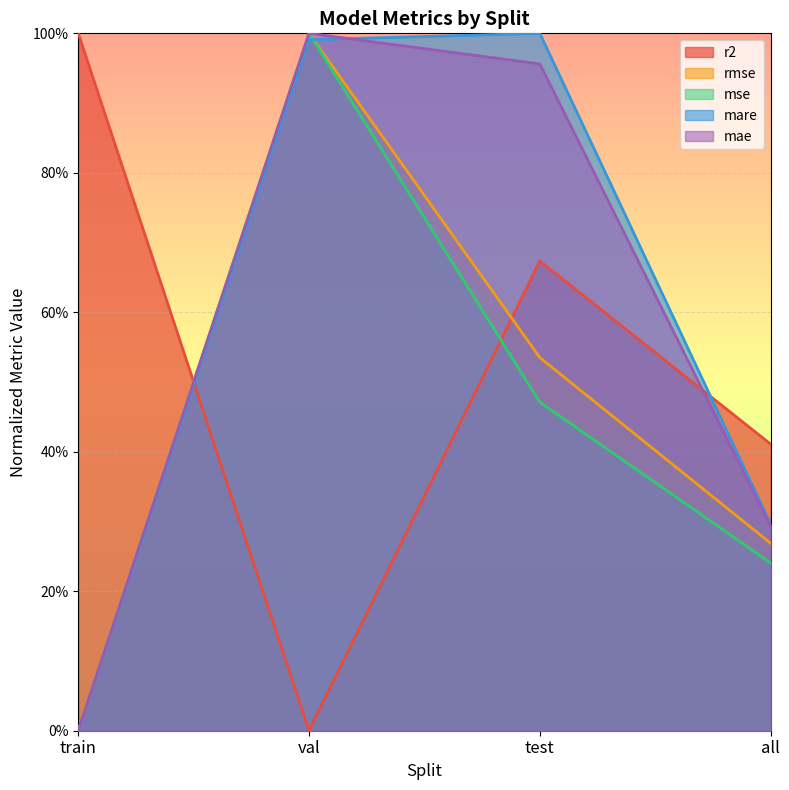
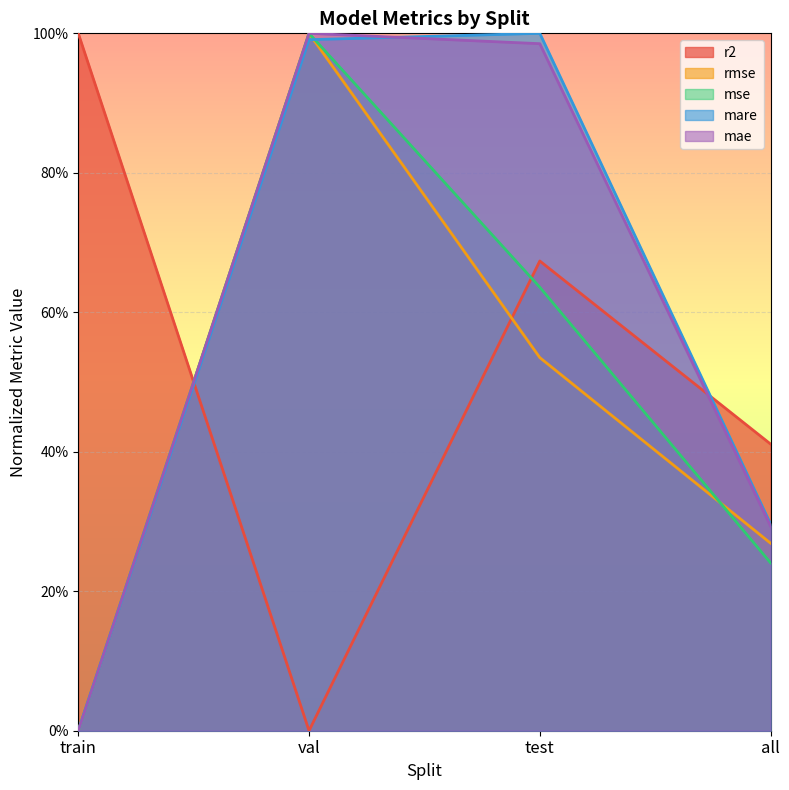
  {
    "r2": {
      "train": "100%",
      "val": "0%",
      "test": "67%",
      "all": "41%"
    },
    "rmse": {
      "test": "54%",
      "all": "27%"
    },
    "mse": {
-     "test": "47%",
+     "test": "64%",
      "all": "24%"
    },
    "mare": {
      "val": "99%",
      "test": "100%"
    },
    "mae": {
-     "test": "96%"
+     "test": "99%"
    }
  }
